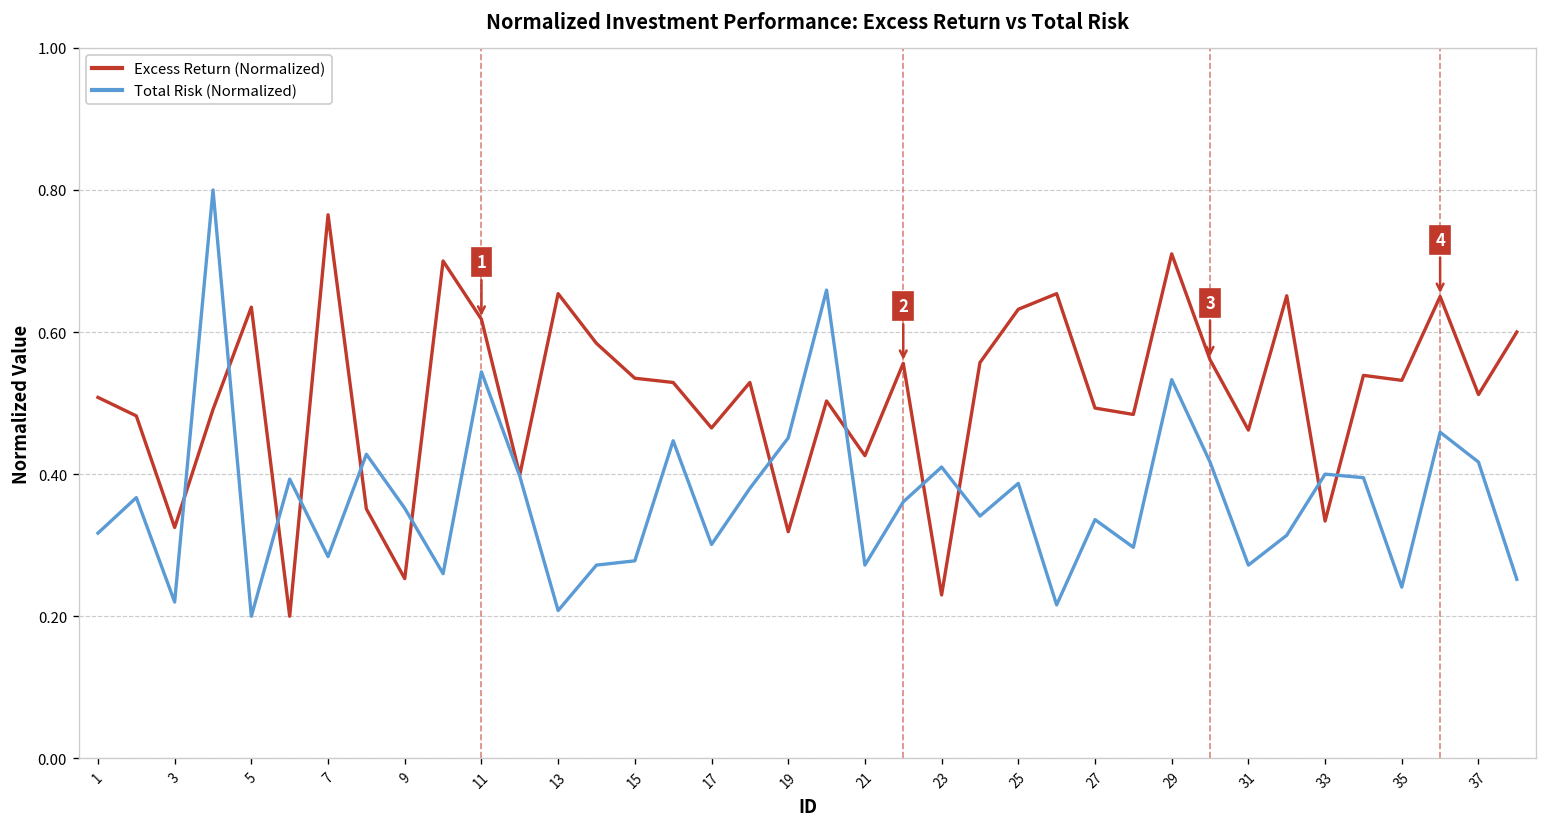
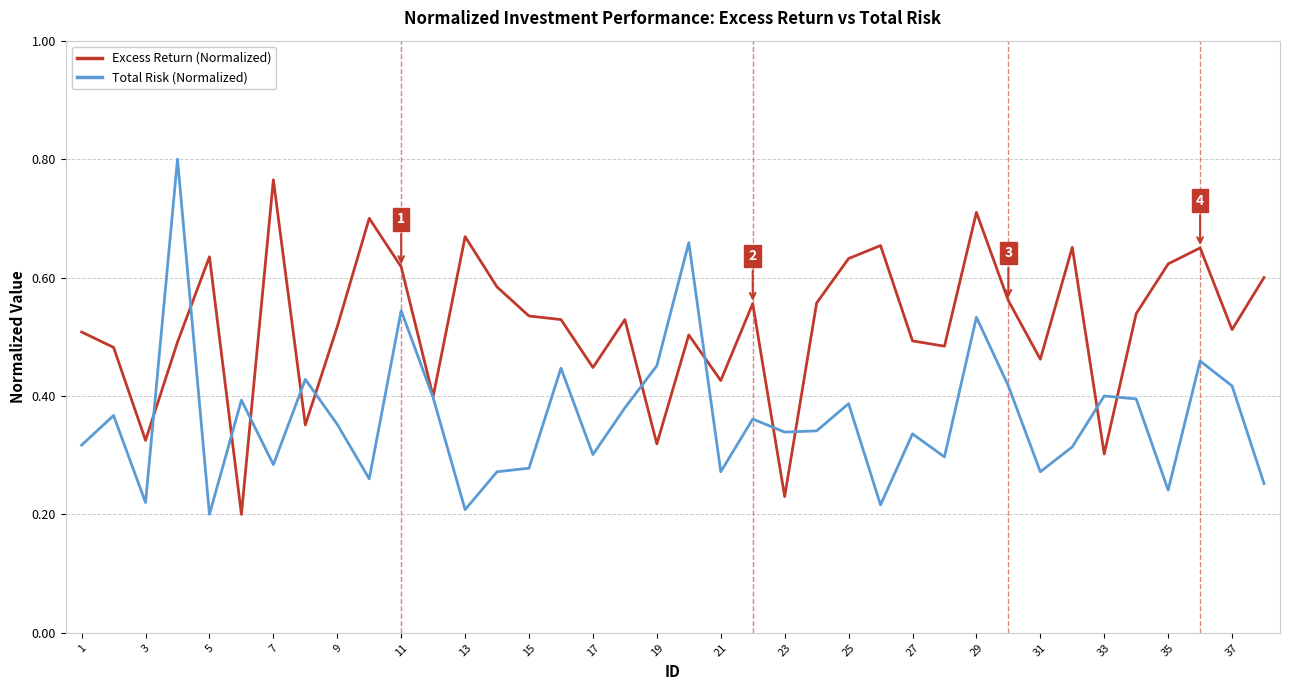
  {
    "Excess Return (Normalized)": {
      "1": 0.51,
      "3": 0.33,
      "5": 0.64,
      "7": 0.77,
-     "9": 0.25,
-     "13": 0.65,
+     "9": 0.52,
+     "13": 0.67,
      "15": 0.54,
-     "17": 0.47,
+     "17": 0.45,
      "19": 0.32,
      "21": 0.43,
      "23": 0.23,
      "25": 0.63,
      "27": 0.49,
      "29": 0.71,
      "31": 0.46,
-     "33": 0.33,
-     "35": 0.53,
+     "33": 0.30,
+     "35": 0.62,
      "37": 0.51
    },
    "Total Risk (Normalized)": {
      "1": 0.32,
      "3": 0.22,
      "5": 0.20,
      "7": 0.28,
      "9": 0.35,
      "11": 0.54,
      "13": 0.21,
      "15": 0.28,
      "17": 0.30,
      "19": 0.45,
      "21": 0.27,
-     "23": 0.41,
+     "23": 0.34,
      "25": 0.39,
      "27": 0.34,
      "29": 0.53,
      "31": 0.27,
      "33": 0.40,
      "35": 0.24,
      "37": 0.42
    }
  }
